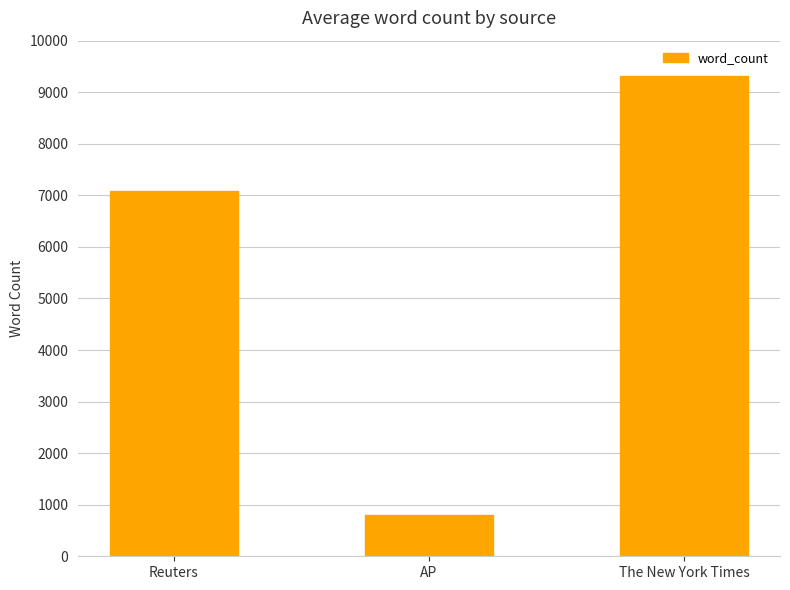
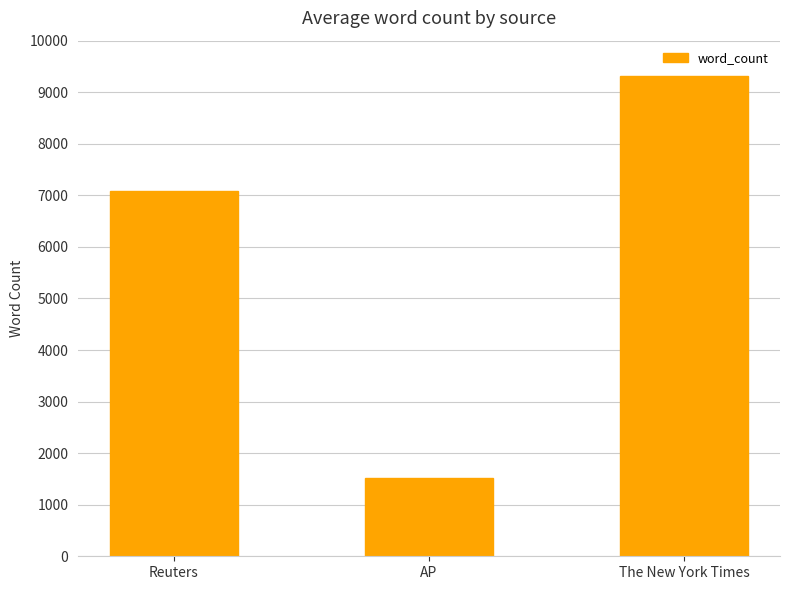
  {
    "Reuters": 7100,
-   "AP": 800,
+   "AP": 1500,
    "The New York Times": 9300
  }
